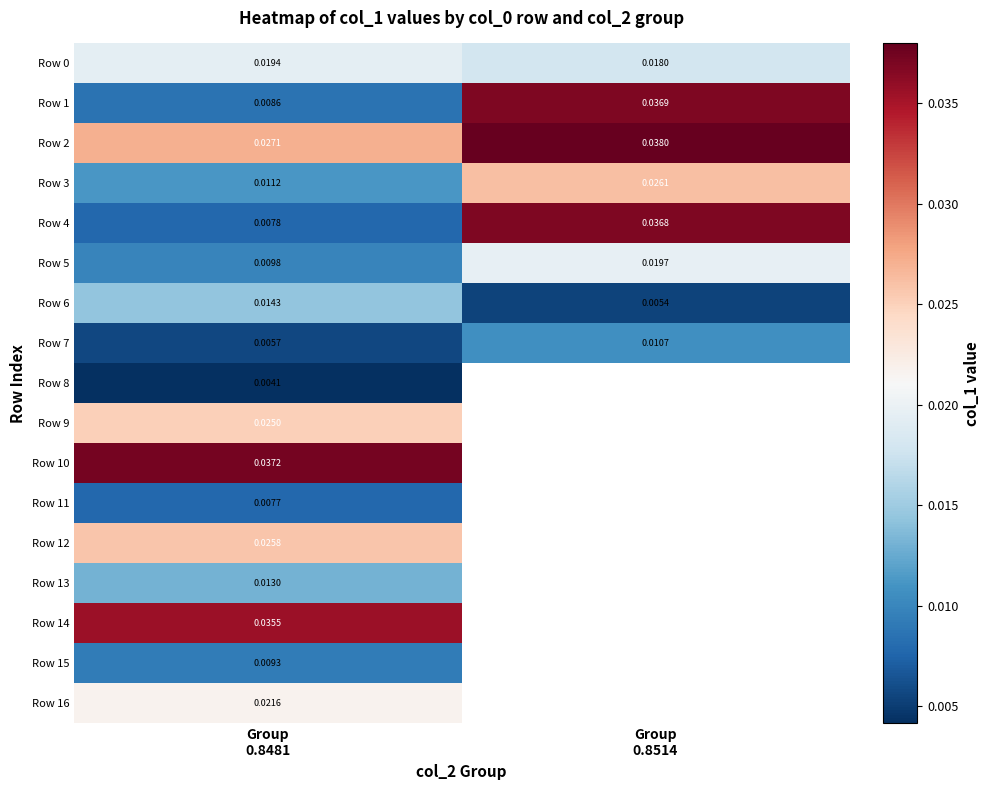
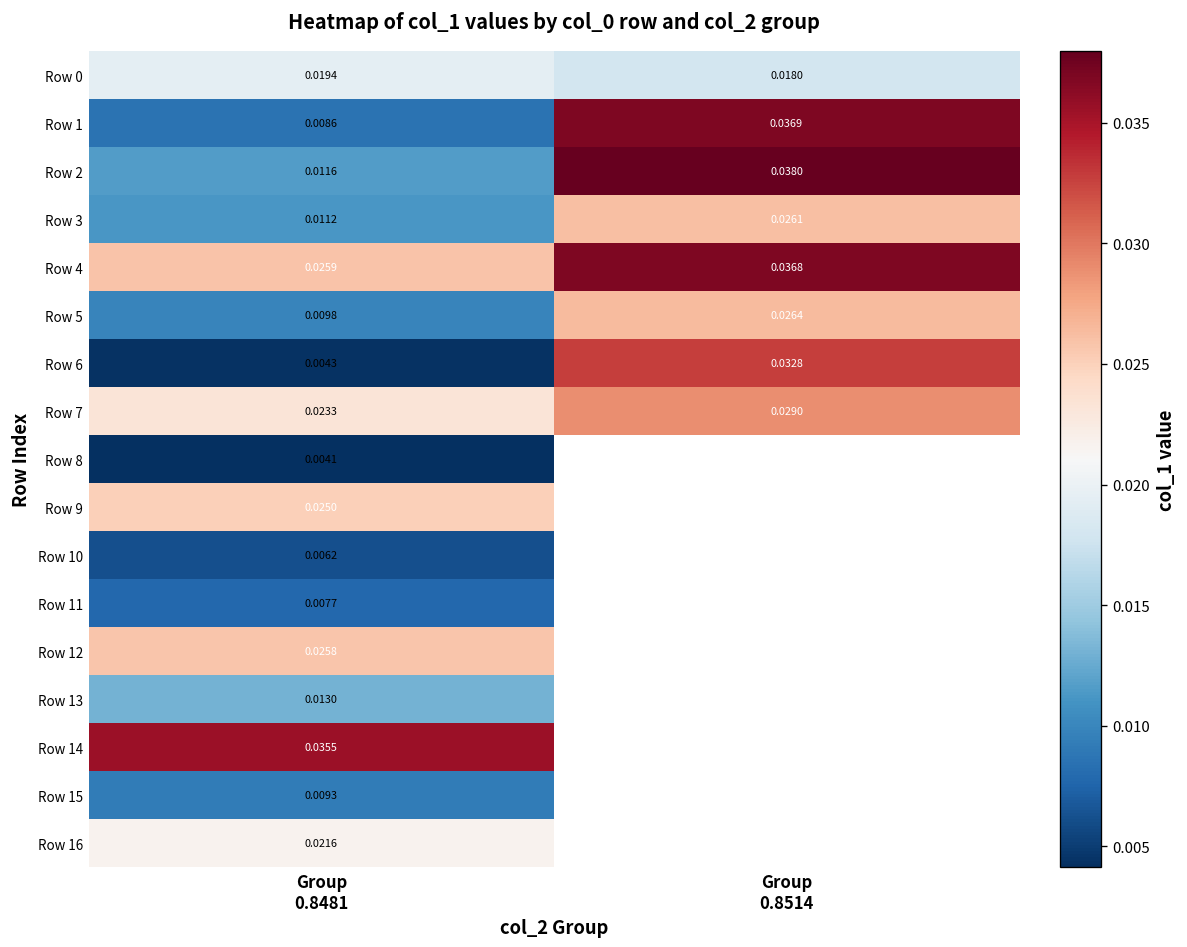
  {
    "Row 0": {
      "Group 0.8481": 0.0194,
      "Group 0.8514": 0.0180
    },
    "Row 1": {
      "Group 0.8481": 0.0086,
      "Group 0.8514": 0.0369
    },
    "Row 2": {
-     "Group 0.8481": 0.0271,
+     "Group 0.8481": 0.0116,
      "Group 0.8514": 0.0380
    },
    "Row 3": {
      "Group 0.8481": 0.0112,
      "Group 0.8514": 0.0261
    },
    "Row 4": {
-     "Group 0.8481": 0.0078,
+     "Group 0.8481": 0.0259,
      "Group 0.8514": 0.0368
    },
    "Row 5": {
      "Group 0.8481": 0.0098,
-     "Group 0.8514": 0.0197
+     "Group 0.8514": 0.0264
    },
    "Row 6": {
-     "Group 0.8481": 0.0143,
-     "Group 0.8514": 0.0054
+     "Group 0.8481": 0.0043,
+     "Group 0.8514": 0.0328
    },
    "Row 7": {
-     "Group 0.8481": 0.0057,
-     "Group 0.8514": 0.0107
+     "Group 0.8481": 0.0233,
+     "Group 0.8514": 0.0290
    },
    "Row 8": {
      "Group 0.8481": 0.0041
    },
    "Row 9": {
      "Group 0.8481": 0.0250
    },
    "Row 10": {
-     "Group 0.8481": 0.0372
+     "Group 0.8481": 0.0062
    },
    "Row 11": {
      "Group 0.8481": 0.0077
    },
    "Row 12": {
      "Group 0.8481": 0.0258
    },
    "Row 13": {
      "Group 0.8481": 0.0130
    },
    "Row 14": {
      "Group 0.8481": 0.0355
    },
    "Row 15": {
      "Group 0.8481": 0.0093
    },
    "Row 16": {
      "Group 0.8481": 0.0216
    }
  }
